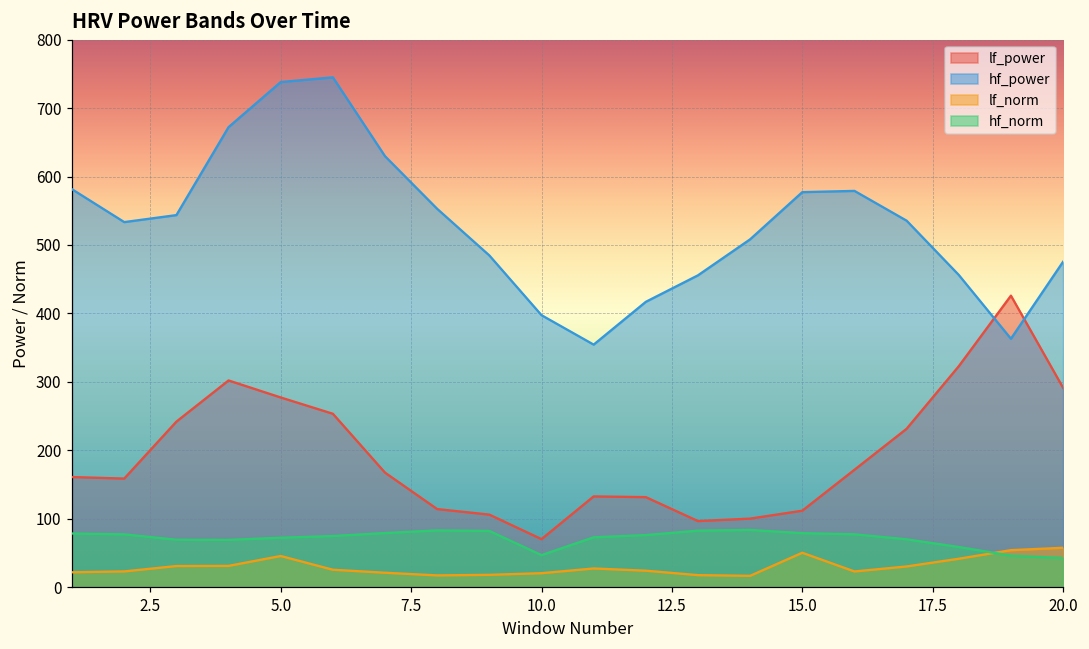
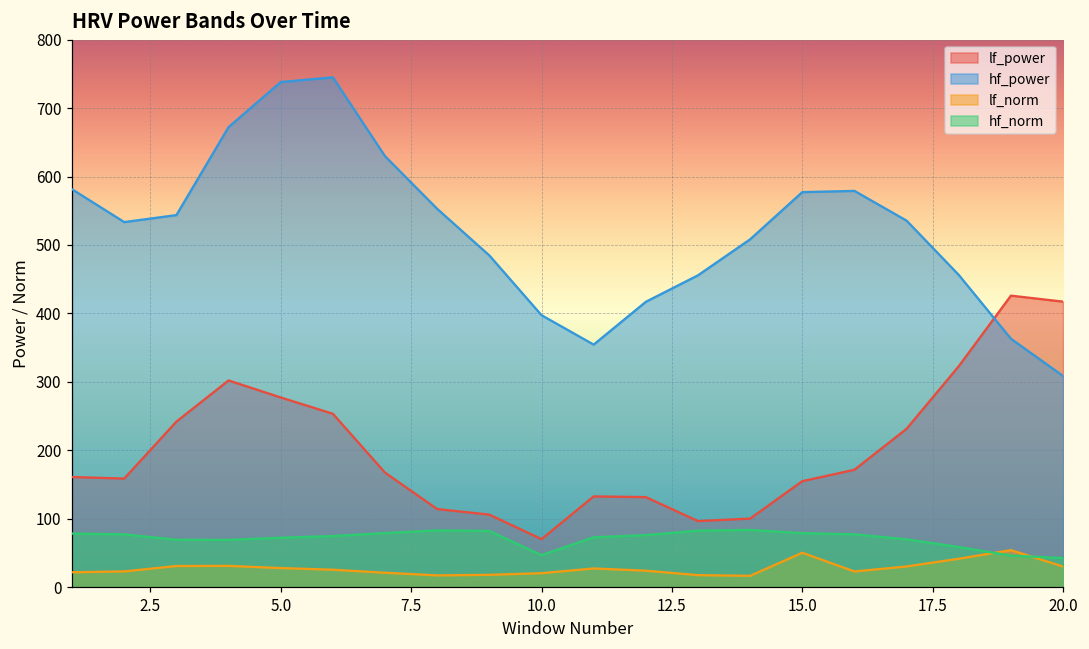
  {
    "lf_power": {
      "5.0": 280,
      "10.0": 70,
-     "15.0": 110,
-     "20.0": 290
+     "15.0": 150,
+     "20.0": 420
    },
    "hf_power": {
      "5.0": 740,
      "10.0": 400,
      "15.0": 580,
-     "20.0": 480
+     "20.0": 310
    },
    "lf_norm": {
-     "5.0": 50,
+     "5.0": 30,
      "10.0": 20,
      "15.0": 50,
-     "20.0": 60
+     "20.0": 30
    },
    "hf_norm": {
      "5.0": 70,
      "10.0": 50,
      "15.0": 80,
      "20.0": 40
    }
  }
